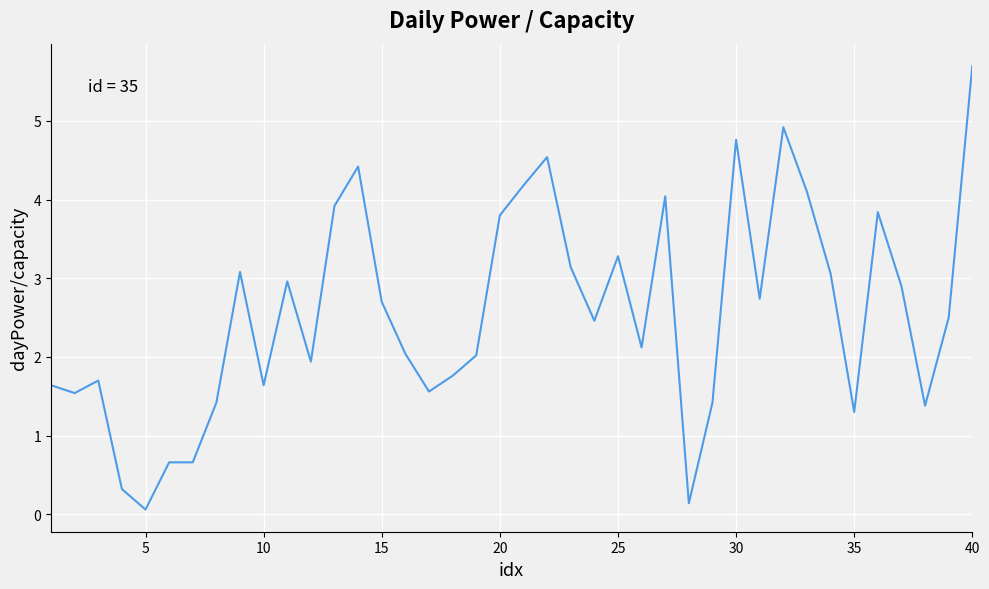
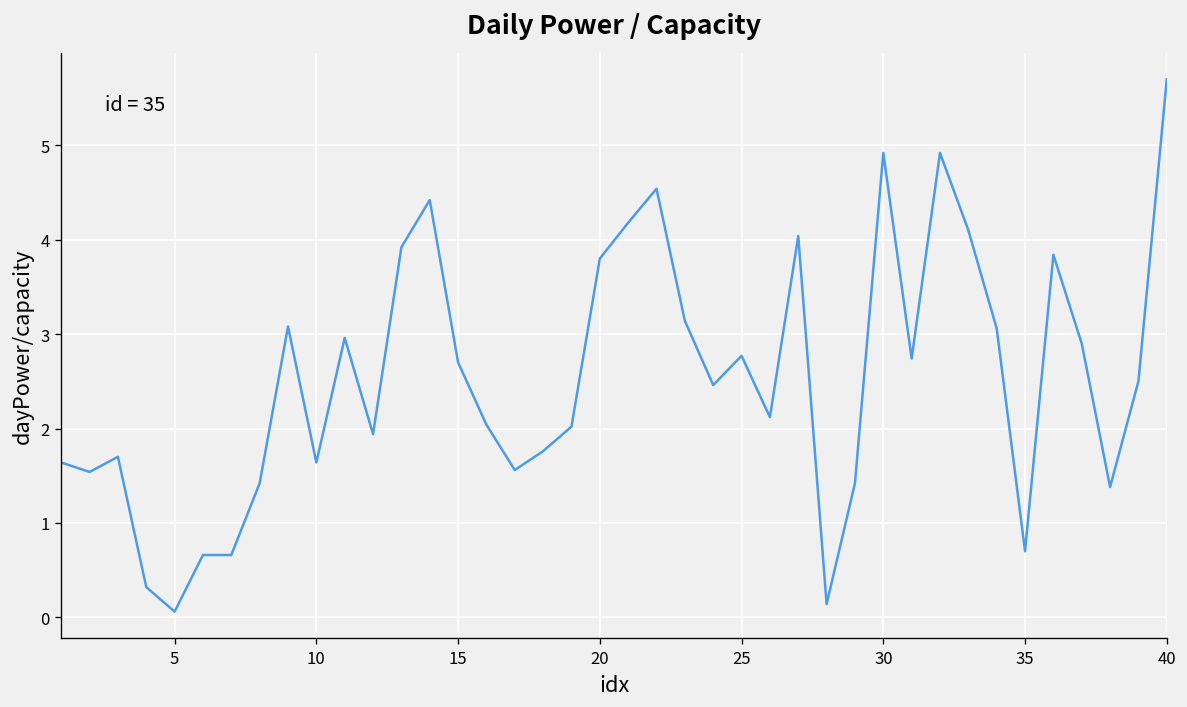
  {
    "5": 0.1,
    "10": 1.6,
    "15": 2.7,
    "20": 3.8,
-   "25": 3.3,
-   "30": 4.8,
-   "35": 1.3,
+   "25": 2.8,
+   "30": 4.9,
+   "35": 0.7,
    "40": 5.7
  }
